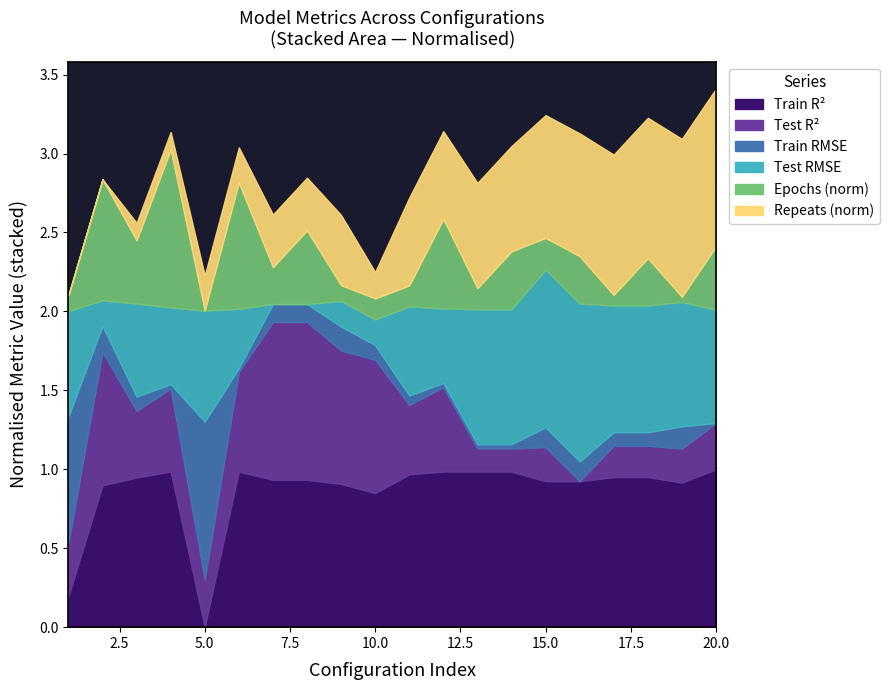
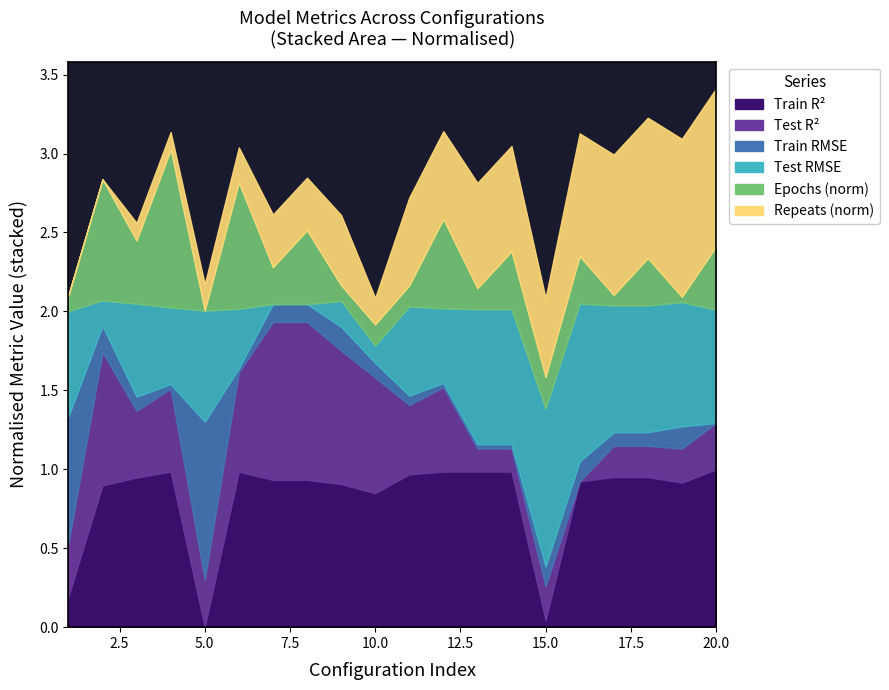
  {
    "Train R²": {
      "5.0": 0.00,
      "10.0": 0.85,
-     "15.0": 0.92,
+     "15.0": 0.04,
      "20.0": 1.00
    },
    "Test R²": {
      "5.0": 0.30,
-     "10.0": 0.84,
+     "10.0": 0.73,
      "15.0": 0.22
    },
    "Train RMSE": {
      "5.0": 1.00,
      "10.0": 0.09,
      "15.0": 0.13
    },
    "Test RMSE": {
-     "10.0": 0.16,
+     "10.0": 0.11,
      "15.0": 1.00,
      "20.0": 0.72
    },
    "Epochs (norm)": {
      "10.0": 0.13,
      "15.0": 0.20,
      "20.0": 0.40
    },
    "Repeats (norm)": {
-     "5.0": 0.22,
+     "5.0": 0.17,
      "10.0": 0.17,
-     "15.0": 0.78,
+     "15.0": 0.50,
      "20.0": 1.00
    }
  }
